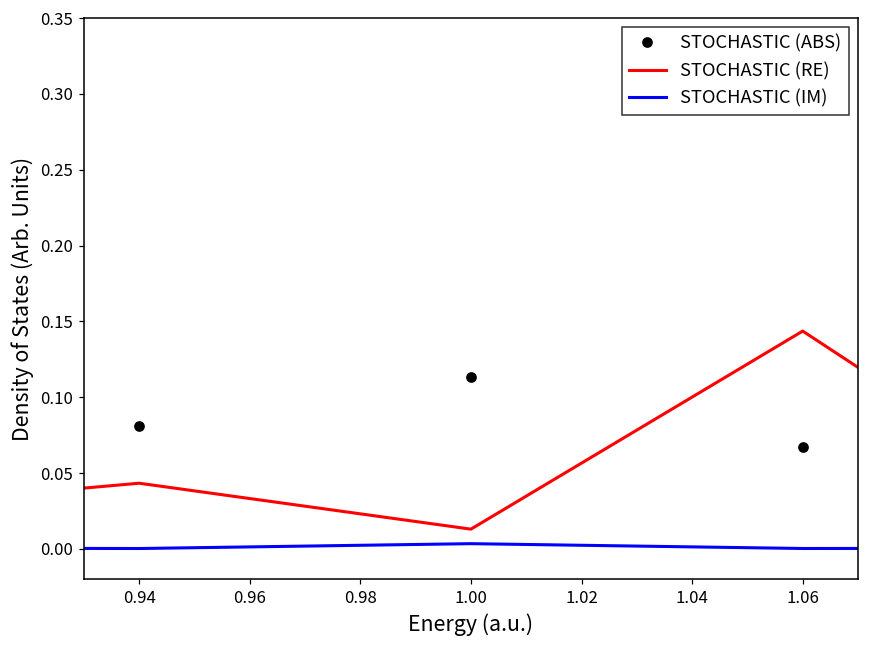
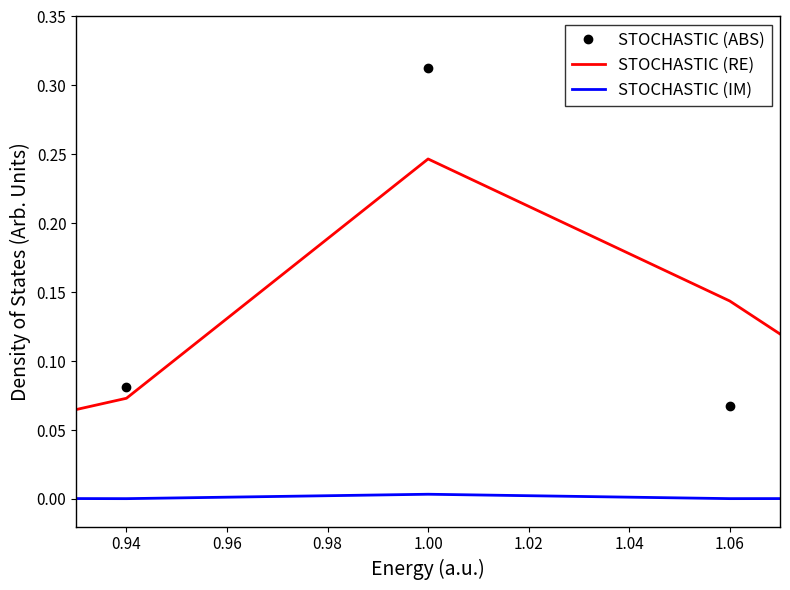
  {
    "STOCHASTIC (ABS)": {
      "0.94": 0.081,
-     "1.00": 0.113,
+     "1.00": 0.312,
      "1.06": 0.067
    },
    "STOCHASTIC (RE)": {
-     "0.94": 0.043,
-     "1.00": 0.013,
+     "0.94": 0.073,
+     "1.00": 0.247,
      "1.06": 0.144
    },
    "STOCHASTIC (IM)": {
      "0.94": 0.000,
      "1.00": 0.003,
      "1.06": 0.000
    }
  }
